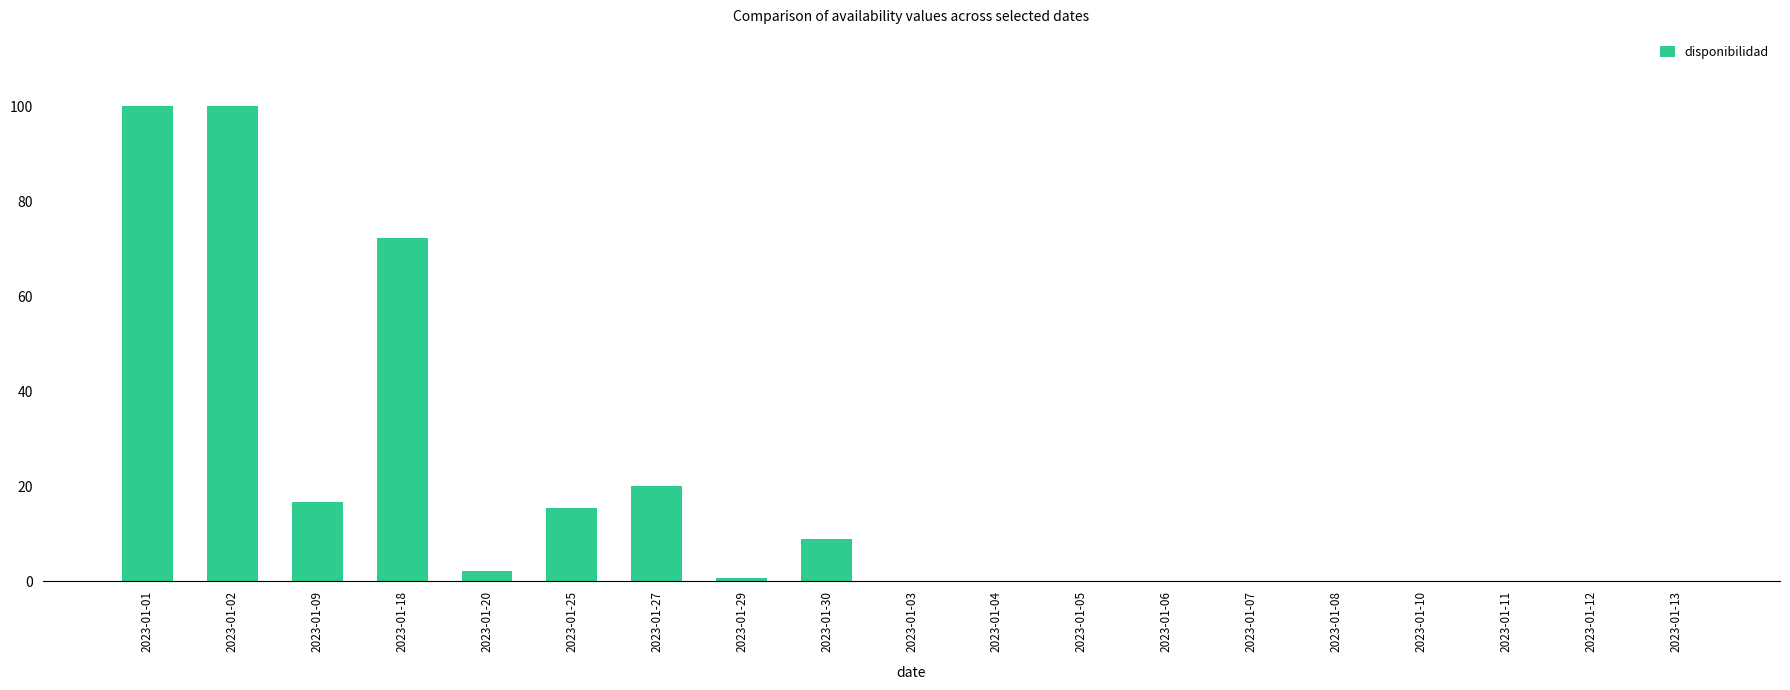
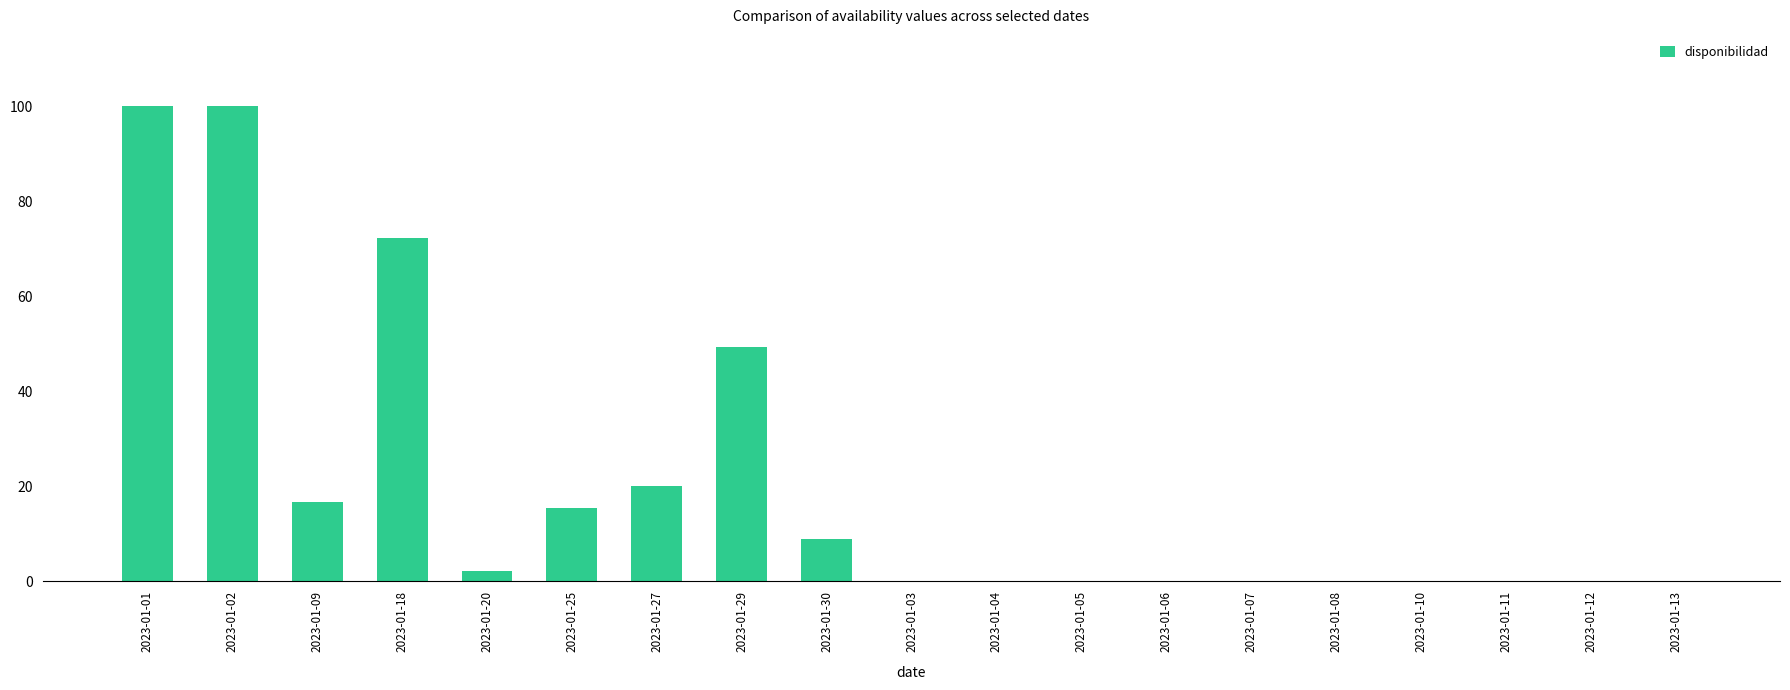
  {
    "2023-01-01": 100,
    "2023-01-02": 100,
    "2023-01-09": 17,
    "2023-01-18": 72,
    "2023-01-20": 2,
    "2023-01-25": 15,
    "2023-01-27": 20,
-   "2023-01-29": 1,
+   "2023-01-29": 49,
    "2023-01-30": 9,
    "2023-01-03": 0,
    "2023-01-04": 0,
    "2023-01-05": 0,
    "2023-01-06": 0,
    "2023-01-07": 0,
    "2023-01-08": 0,
    "2023-01-10": 0,
    "2023-01-11": 0,
    "2023-01-12": 0,
    "2023-01-13": 0
  }
